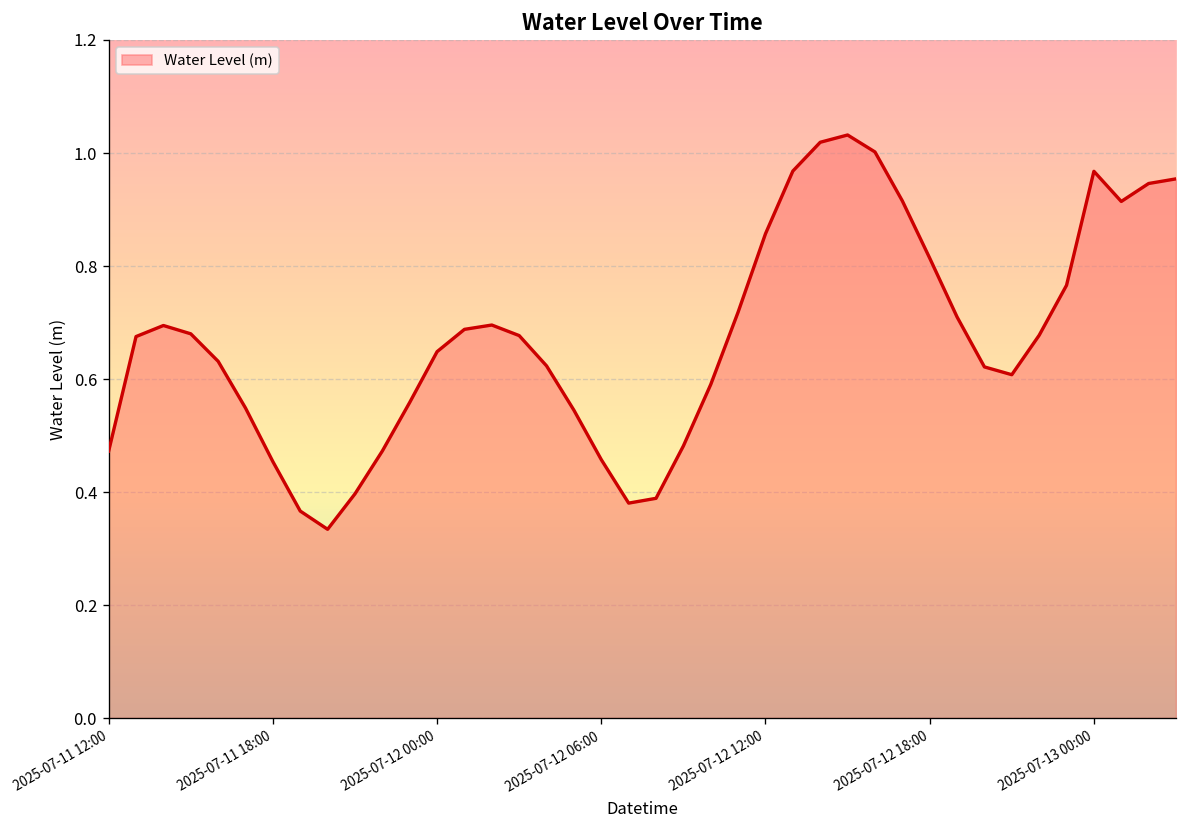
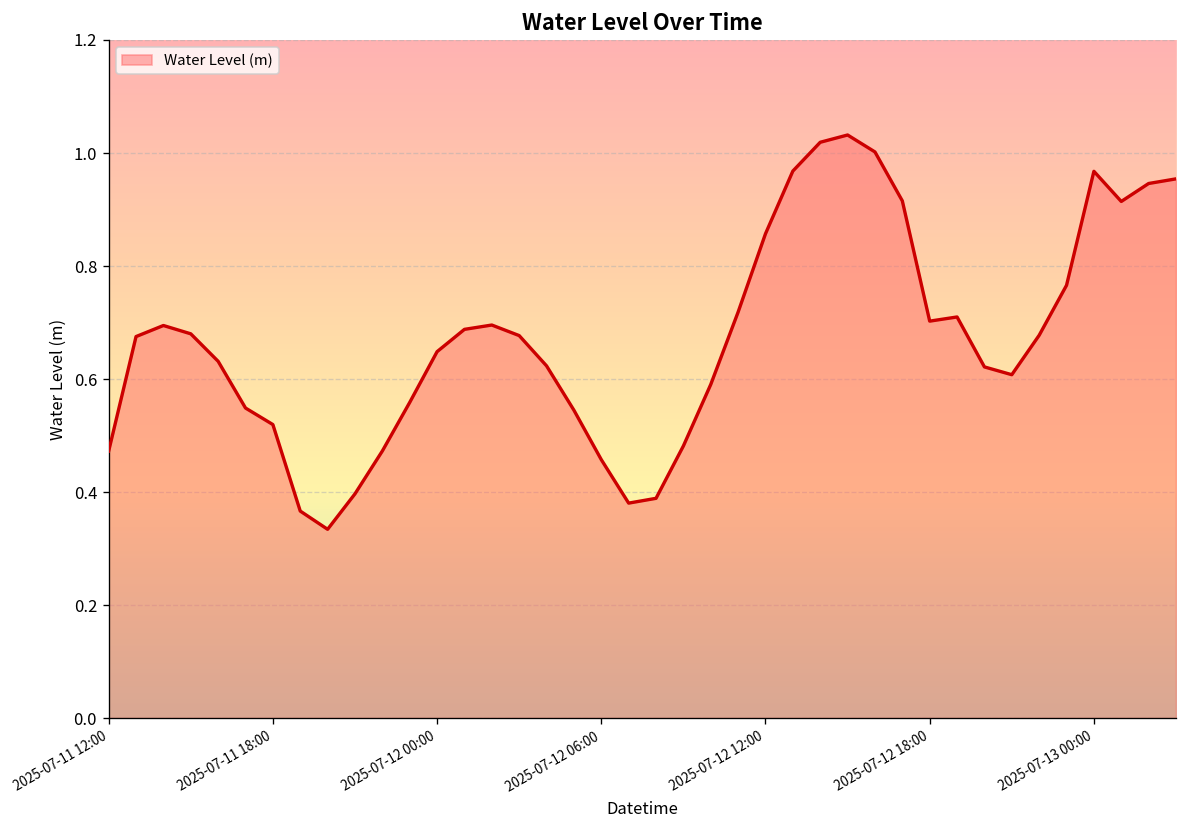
  {
    "2025-07-11 12:00": 0.47,
-   "2025-07-11 18:00": 0.45,
+   "2025-07-11 18:00": 0.52,
    "2025-07-12 00:00": 0.65,
    "2025-07-12 06:00": 0.46,
    "2025-07-12 12:00": 0.86,
-   "2025-07-12 18:00": 0.81,
+   "2025-07-12 18:00": 0.70,
    "2025-07-13 00:00": 0.97
  }
